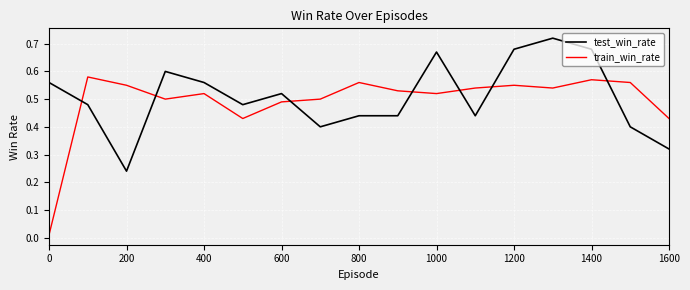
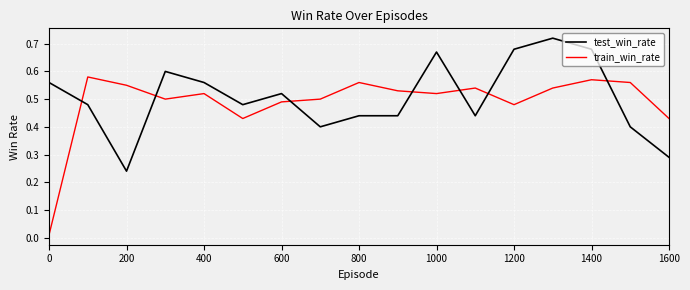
  {
    "test_win_rate": {
      "0": 0.56,
      "200": 0.24,
      "400": 0.56,
      "600": 0.52,
      "800": 0.44,
      "1000": 0.67,
      "1200": 0.68,
-     "1600": 0.32
+     "1600": 0.29
    },
    "train_win_rate": {
      "0": 0.01,
      "200": 0.55,
      "400": 0.52,
      "600": 0.49,
      "800": 0.56,
      "1000": 0.52,
-     "1200": 0.55,
+     "1200": 0.48,
      "1400": 0.57,
      "1600": 0.43
    }
  }
